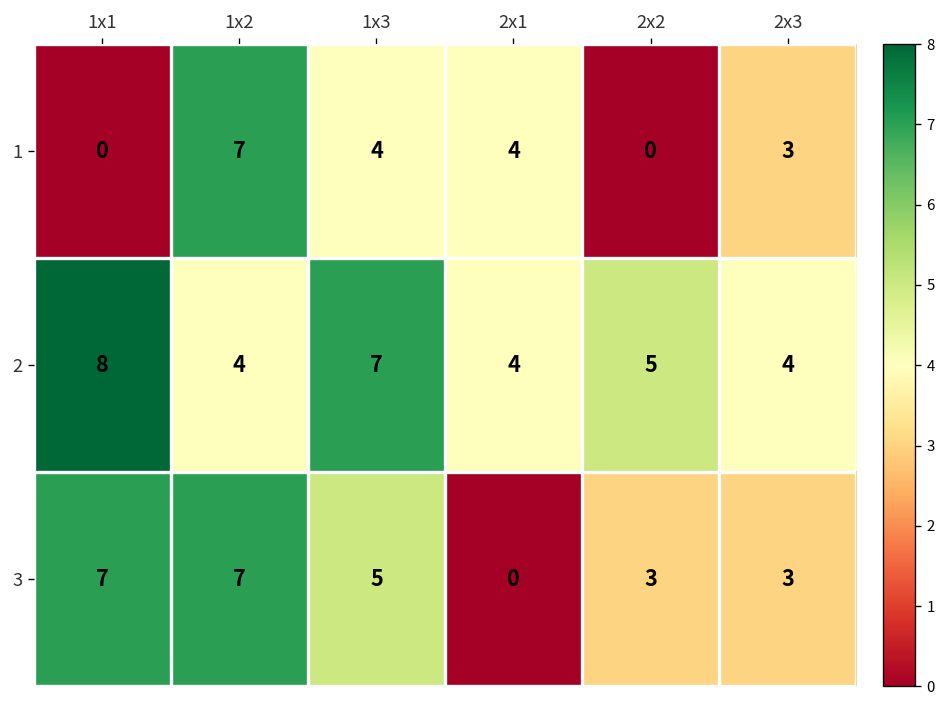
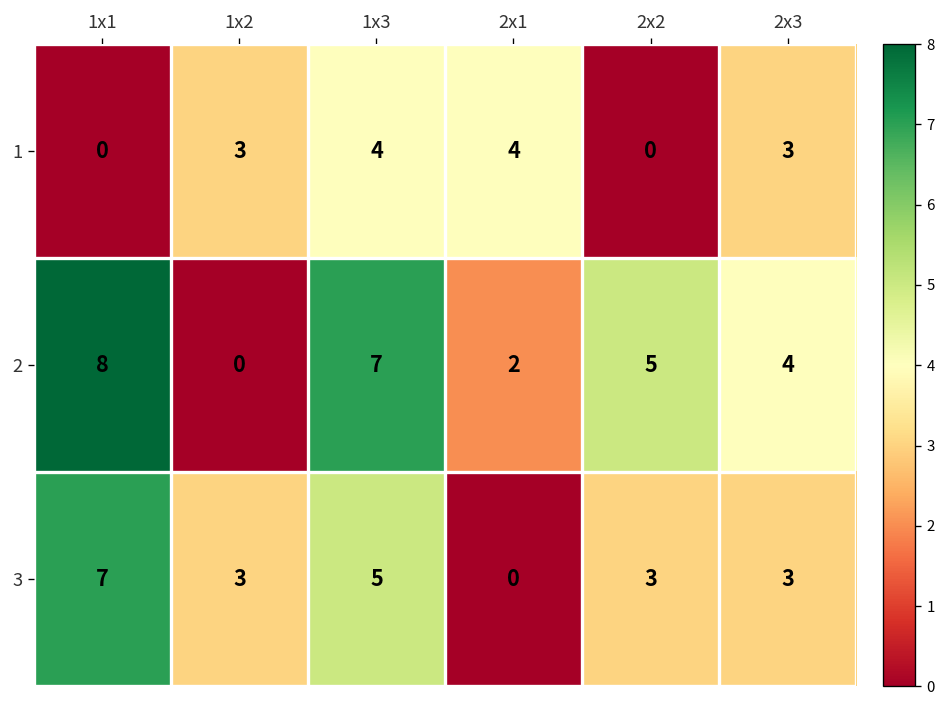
  {
    "1": {
      "1x1": 0,
-     "1x2": 7,
+     "1x2": 3,
      "1x3": 4,
      "2x1": 4,
      "2x2": 0,
      "2x3": 3
    },
    "2": {
      "1x1": 8,
-     "1x2": 4,
+     "1x2": 0,
      "1x3": 7,
-     "2x1": 4,
+     "2x1": 2,
      "2x2": 5,
      "2x3": 4
    },
    "3": {
      "1x1": 7,
-     "1x2": 7,
+     "1x2": 3,
      "1x3": 5,
      "2x1": 0,
      "2x2": 3,
      "2x3": 3
    }
  }
